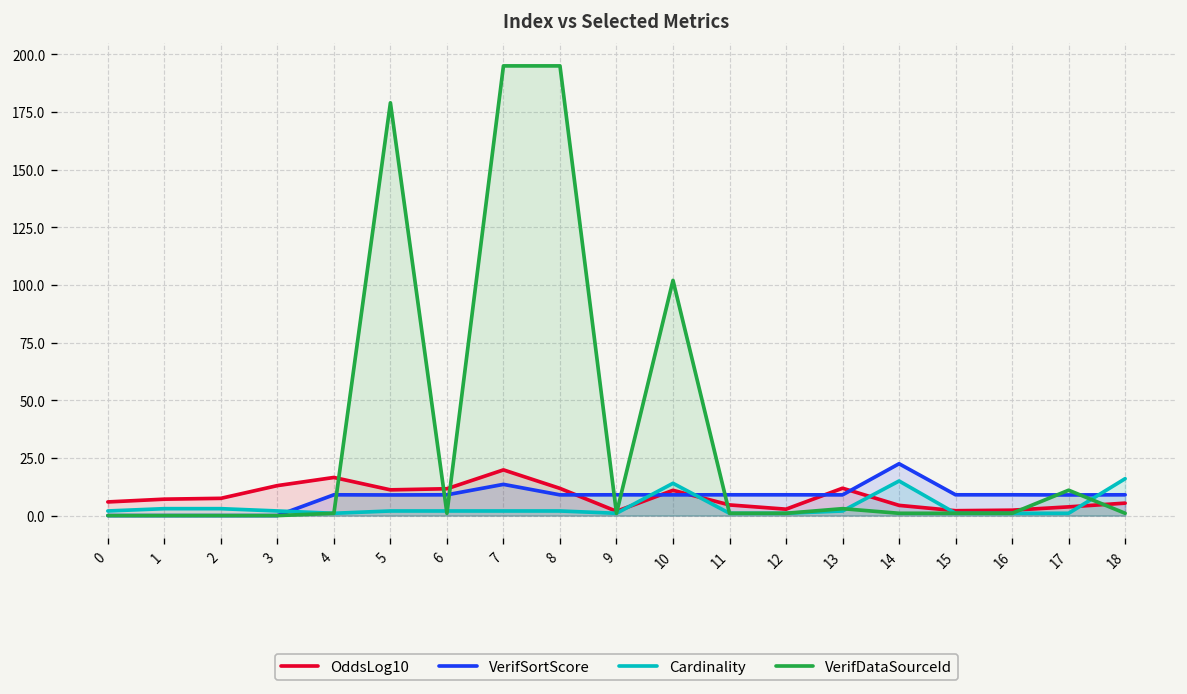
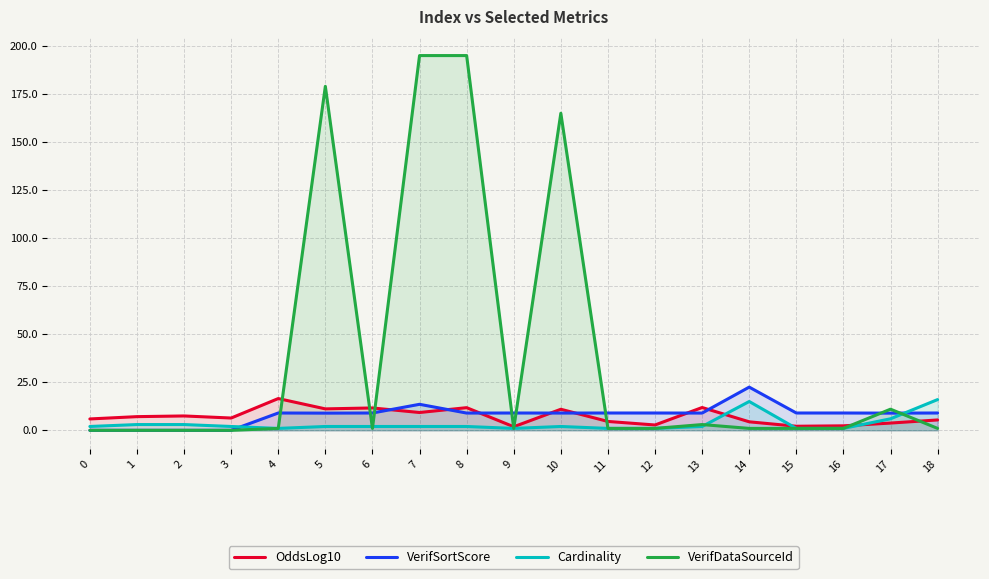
  {
    "OddsLog10": {
      "0": 6,
      "1": 7,
      "2": 7,
-     "3": 13,
+     "3": 6,
      "4": 17,
      "5": 11,
      "6": 12,
-     "7": 20,
+     "7": 9,
      "8": 12,
      "10": 11,
      "11": 5,
      "12": 3,
      "13": 12,
      "14": 4,
      "16": 2,
      "17": 4,
      "18": 5
    },
    "VerifSortScore": {
      "4": 9,
      "5": 9,
      "6": 9,
      "7": 14,
      "8": 9,
      "9": 9,
      "10": 9,
      "11": 9,
      "12": 9,
      "13": 9,
      "14": 22,
      "15": 9,
      "16": 9,
      "17": 9,
      "18": 9
    },
    "Cardinality": {
      "0": 2,
      "1": 3,
      "2": 3,
      "3": 2,
      "5": 2,
      "7": 2,
      "8": 2,
-     "10": 14,
+     "10": 2,
      "14": 15,
-     "17": 1,
+     "17": 6,
      "18": 16
    },
    "VerifDataSourceId": {
      "5": 179,
      "7": 195,
      "8": 195,
-     "10": 102,
+     "10": 165,
      "14": 1,
      "17": 11,
      "18": 1
    }
  }
